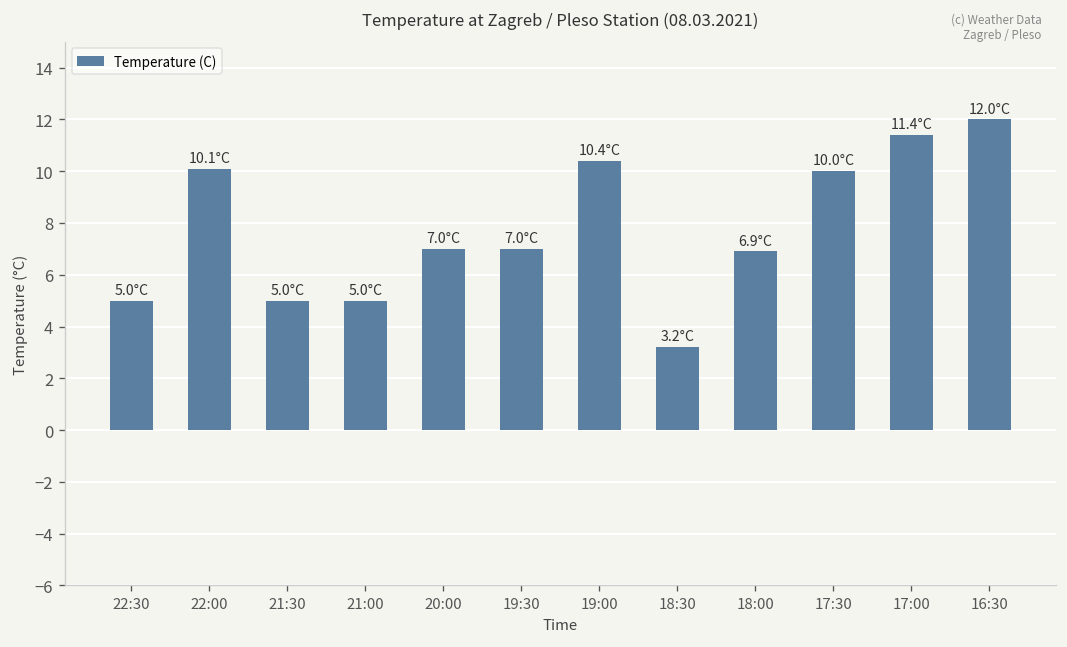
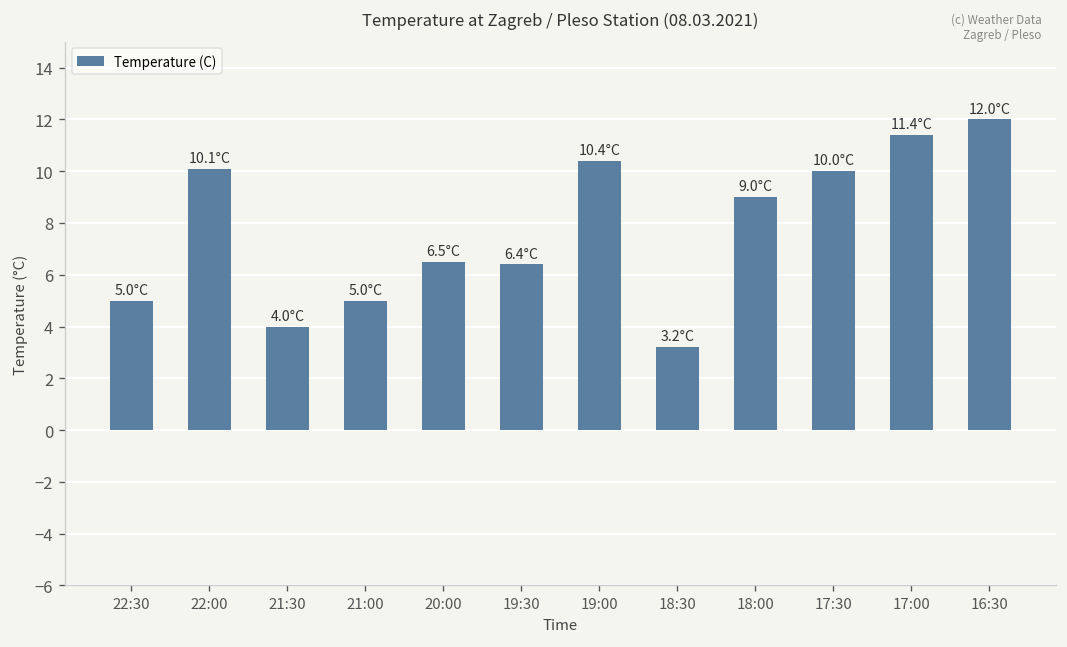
  {
    "22:30": "5.0°C",
    "22:00": "10.1°C",
-   "21:30": "5.0°C",
+   "21:30": "4.0°C",
    "21:00": "5.0°C",
-   "20:00": "7.0°C",
-   "19:30": "7.0°C",
+   "20:00": "6.5°C",
+   "19:30": "6.4°C",
    "19:00": "10.4°C",
    "18:30": "3.2°C",
-   "18:00": "6.9°C",
+   "18:00": "9.0°C",
    "17:30": "10.0°C",
    "17:00": "11.4°C",
    "16:30": "12.0°C"
  }
